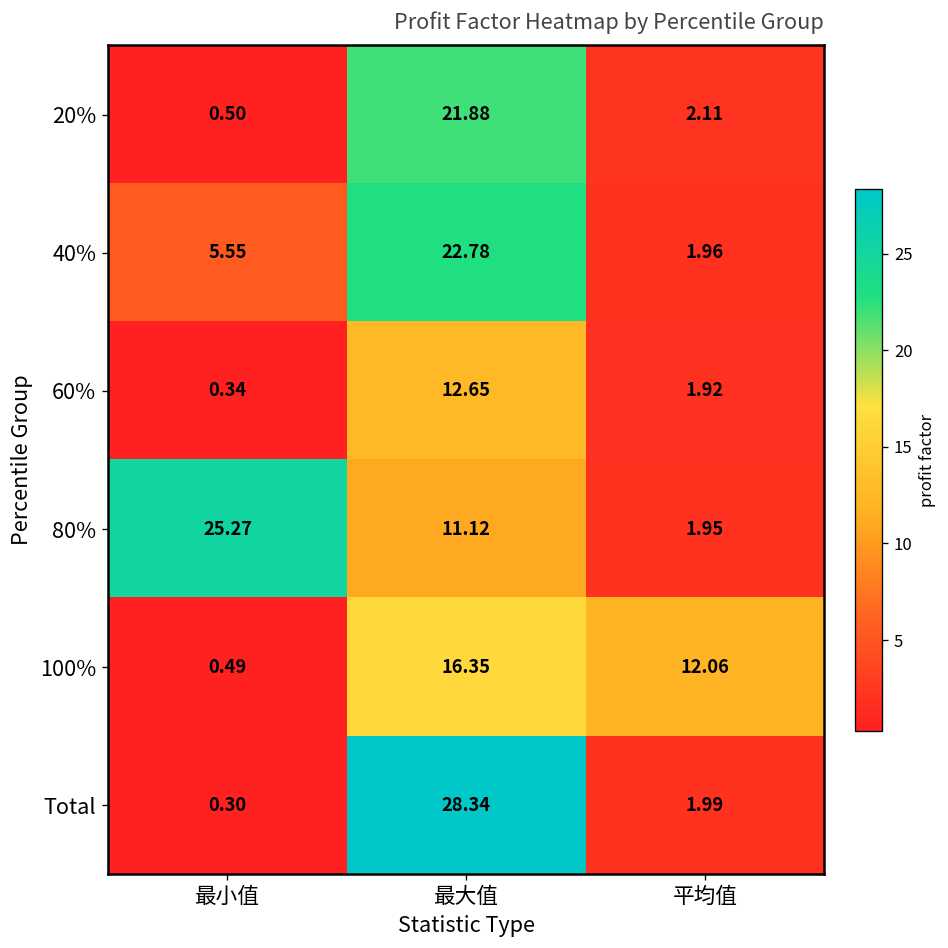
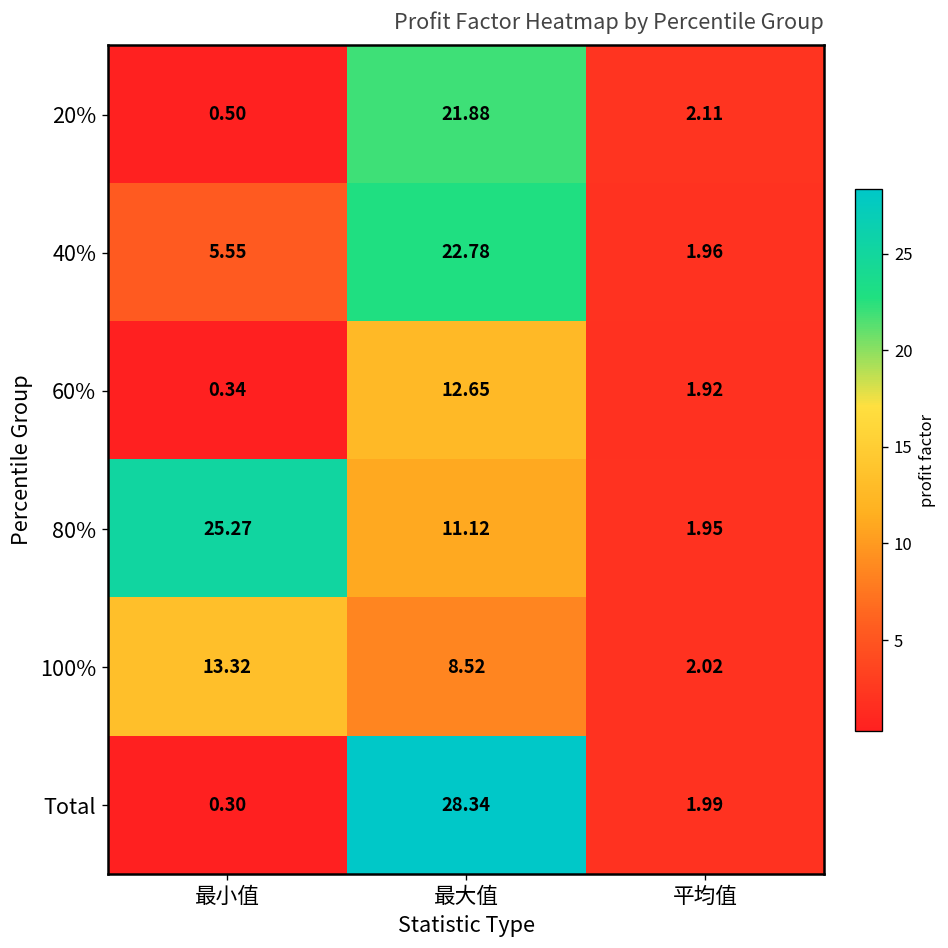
  {
    "20%": {
      "最小值": 0.50,
      "最大值": 21.88,
      "平均值": 2.11
    },
    "40%": {
      "最小值": 5.55,
      "最大值": 22.78,
      "平均值": 1.96
    },
    "60%": {
      "最小值": 0.34,
      "最大值": 12.65,
      "平均值": 1.92
    },
    "80%": {
      "最小值": 25.27,
      "最大值": 11.12,
      "平均值": 1.95
    },
    "100%": {
-     "最小值": 0.49,
-     "最大值": 16.35,
-     "平均值": 12.06
+     "最小值": 13.32,
+     "最大值": 8.52,
+     "平均值": 2.02
    },
    "Total": {
      "最小值": 0.30,
      "最大值": 28.34,
      "平均值": 1.99
    }
  }
